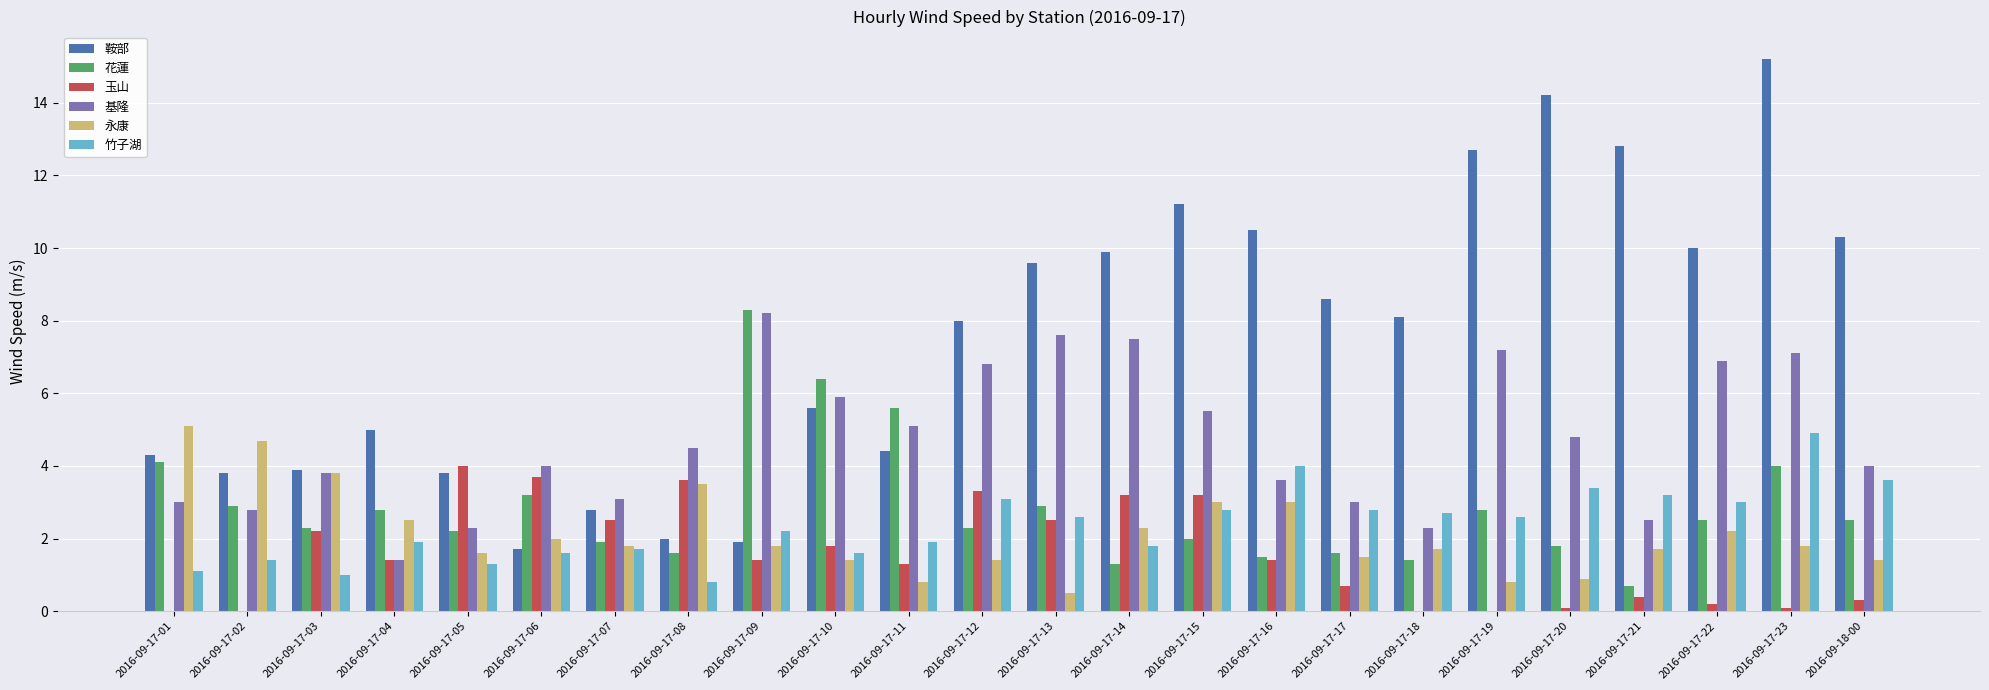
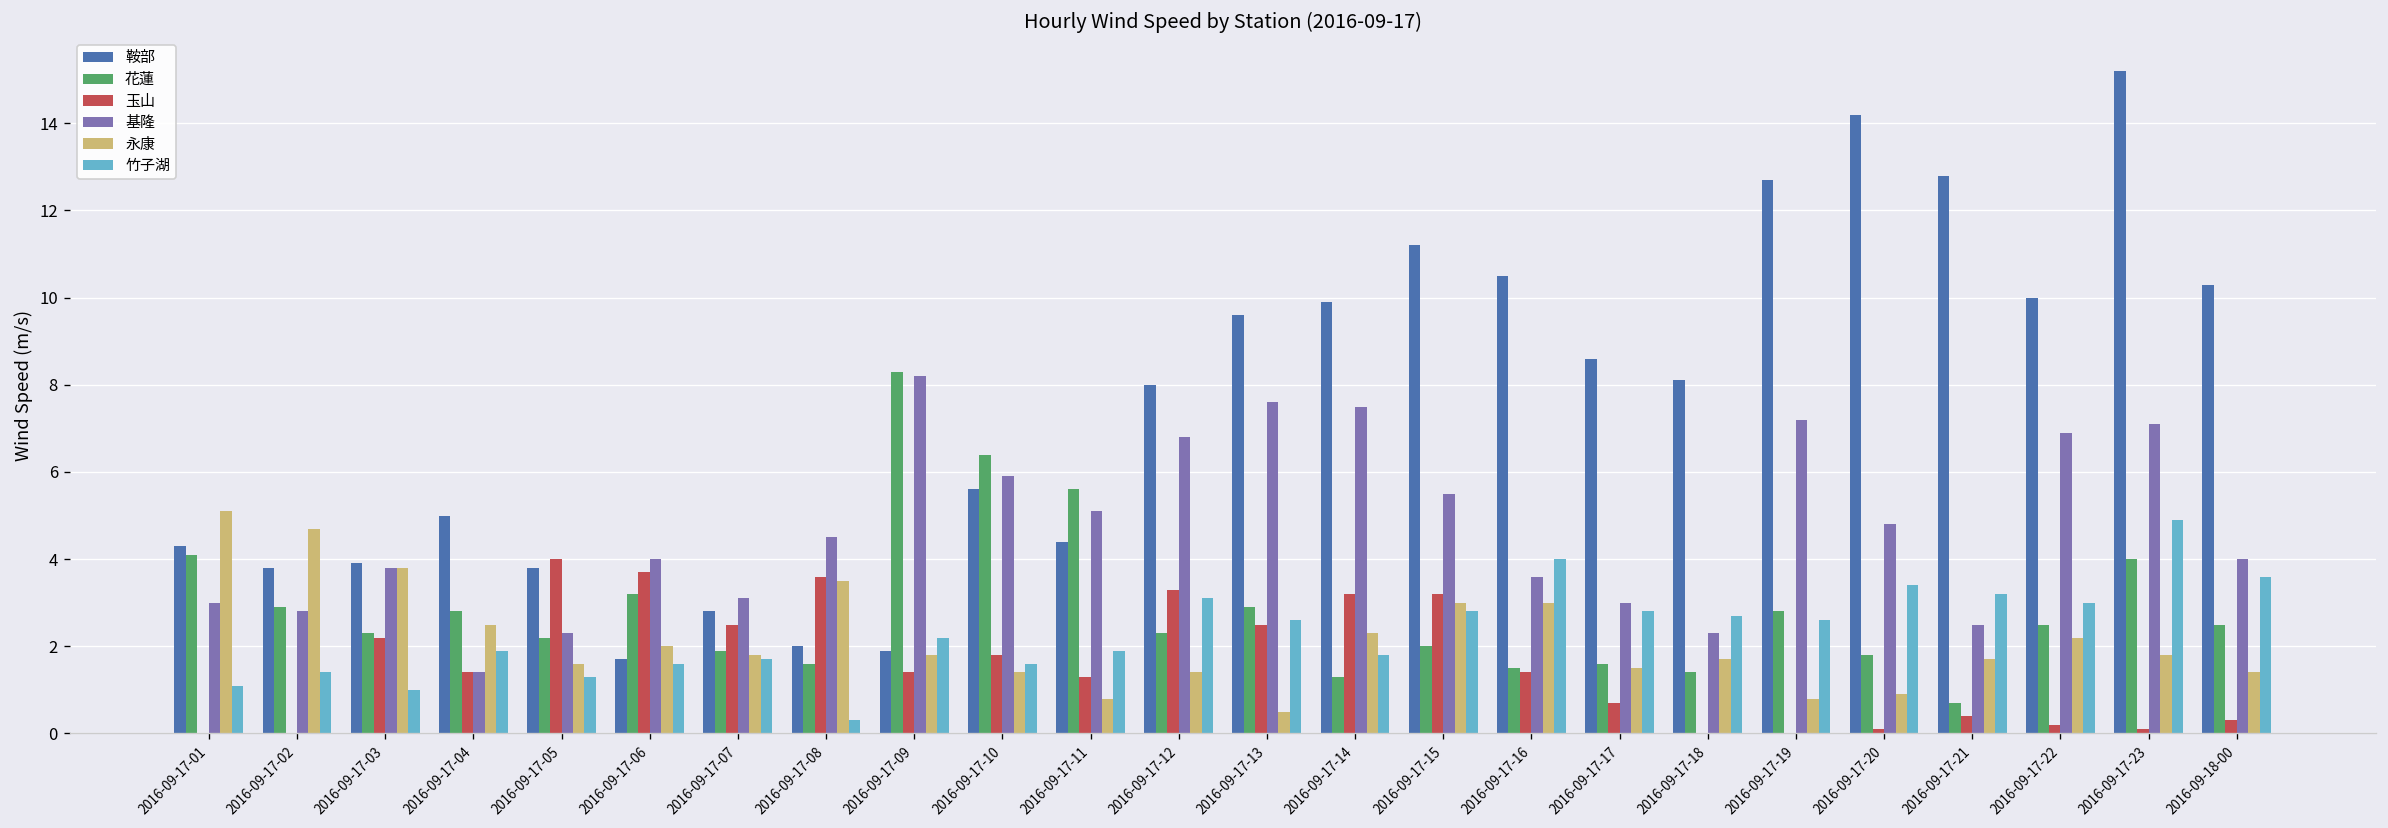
  {
    "花蓮": {
      "2016-09-17-01": 4.1,
      "2016-09-17-02": 2.9,
      "2016-09-17-03": 2.3,
      "2016-09-17-04": 2.8,
      "2016-09-17-05": 2.2,
      "2016-09-17-06": 3.2,
      "2016-09-17-07": 1.9,
      "2016-09-17-08": 1.6,
      "2016-09-17-09": 8.3,
      "2016-09-17-10": 6.4,
      "2016-09-17-11": 5.6,
      "2016-09-17-12": 2.3,
      "2016-09-17-13": 2.9,
      "2016-09-17-14": 1.3,
      "2016-09-17-15": 2.0,
      "2016-09-17-16": 1.5,
      "2016-09-17-17": 1.6,
      "2016-09-17-18": 1.4,
      "2016-09-17-19": 2.8,
      "2016-09-17-20": 1.8,
      "2016-09-17-21": 0.7,
      "2016-09-17-22": 2.5,
      "2016-09-17-23": 4.0,
      "2016-09-18-00": 2.5
    },
    "玉山": {
      "2016-09-17-01": 0.0,
      "2016-09-17-02": 0.0,
      "2016-09-17-03": 2.2,
      "2016-09-17-04": 1.4,
      "2016-09-17-05": 4.0,
      "2016-09-17-06": 3.7,
      "2016-09-17-07": 2.5,
      "2016-09-17-08": 3.6,
      "2016-09-17-09": 1.4,
      "2016-09-17-10": 1.8,
      "2016-09-17-11": 1.3,
      "2016-09-17-12": 3.3,
      "2016-09-17-13": 2.5,
      "2016-09-17-14": 3.2,
      "2016-09-17-15": 3.2,
      "2016-09-17-16": 1.4,
      "2016-09-17-17": 0.7,
      "2016-09-17-18": 0.0,
      "2016-09-17-19": 0.0,
      "2016-09-17-20": 0.1,
      "2016-09-17-21": 0.4,
      "2016-09-17-22": 0.2,
      "2016-09-17-23": 0.1,
      "2016-09-18-00": 0.3
    },
    "永康": {
      "2016-09-17-01": 5.1,
      "2016-09-17-02": 4.7,
      "2016-09-17-03": 3.8,
      "2016-09-17-04": 2.5,
      "2016-09-17-05": 1.6,
      "2016-09-17-06": 2.0,
      "2016-09-17-07": 1.8,
      "2016-09-17-08": 3.5,
      "2016-09-17-09": 1.8,
      "2016-09-17-10": 1.4,
      "2016-09-17-11": 0.8,
      "2016-09-17-12": 1.4,
      "2016-09-17-13": 0.5,
      "2016-09-17-14": 2.3,
      "2016-09-17-15": 3.0,
      "2016-09-17-16": 3.0,
      "2016-09-17-17": 1.5,
      "2016-09-17-18": 1.7,
      "2016-09-17-19": 0.8,
      "2016-09-17-20": 0.9,
      "2016-09-17-21": 1.7,
      "2016-09-17-22": 2.2,
      "2016-09-17-23": 1.8,
      "2016-09-18-00": 1.4
    },
    "竹子湖": {
      "2016-09-17-01": 1.1,
      "2016-09-17-02": 1.4,
      "2016-09-17-03": 1.0,
      "2016-09-17-04": 1.9,
      "2016-09-17-05": 1.3,
      "2016-09-17-06": 1.6,
      "2016-09-17-07": 1.7,
-     "2016-09-17-08": 0.8,
+     "2016-09-17-08": 0.3,
      "2016-09-17-09": 2.2,
      "2016-09-17-10": 1.6,
      "2016-09-17-11": 1.9,
      "2016-09-17-12": 3.1,
      "2016-09-17-13": 2.6,
      "2016-09-17-14": 1.8,
      "2016-09-17-15": 2.8,
      "2016-09-17-16": 4.0,
      "2016-09-17-17": 2.8,
      "2016-09-17-18": 2.7,
      "2016-09-17-19": 2.6,
      "2016-09-17-20": 3.4,
      "2016-09-17-21": 3.2,
      "2016-09-17-22": 3.0,
      "2016-09-17-23": 4.9,
      "2016-09-18-00": 3.6
    }
  }
